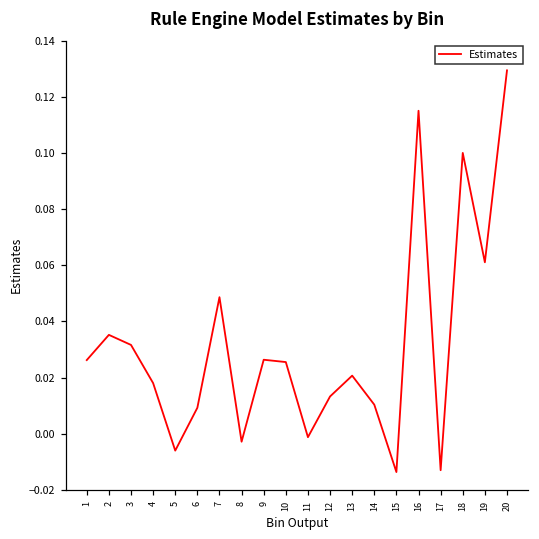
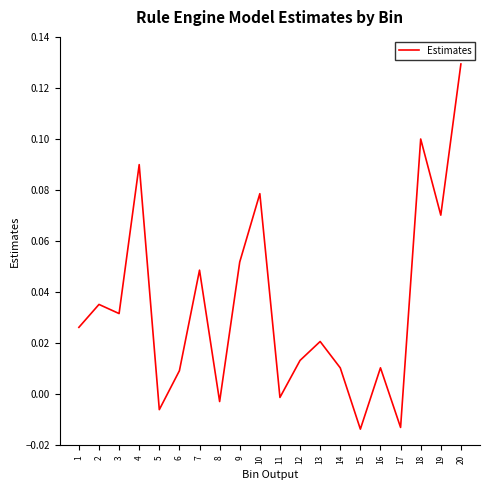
  {
    "1": 0.026,
    "2": 0.035,
    "3": 0.032,
-   "4": 0.018,
+   "4": 0.090,
    "5": -0.006,
    "6": 0.009,
    "7": 0.049,
    "8": -0.003,
-   "9": 0.026,
-   "10": 0.026,
+   "9": 0.052,
+   "10": 0.079,
    "11": -0.001,
    "12": 0.013,
    "13": 0.021,
    "14": 0.010,
    "15": -0.014,
-   "16": 0.115,
+   "16": 0.010,
    "17": -0.013,
    "18": 0.100,
-   "19": 0.061,
+   "19": 0.070,
    "20": 0.129
  }
